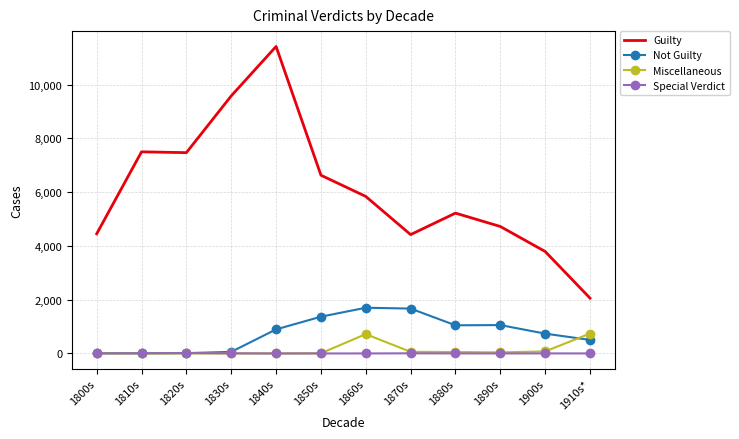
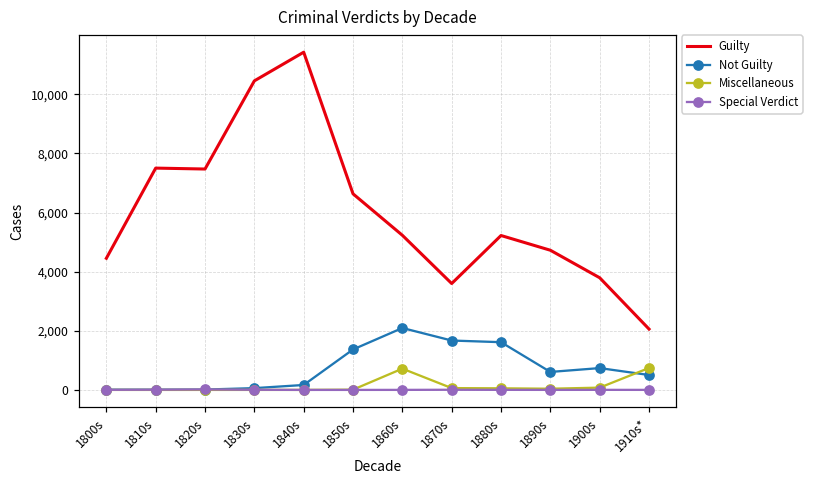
  {
    "Guilty": {
      "1800s": "4,500",
      "1810s": "7,500",
      "1820s": "7,500",
-     "1830s": "9,600",
+     "1830s": "10,500",
      "1840s": "11,400",
      "1850s": "6,600",
-     "1860s": "5,800",
-     "1870s": "4,400",
+     "1860s": "5,200",
+     "1870s": "3,600",
      "1880s": "5,200",
      "1890s": "4,700",
      "1900s": "3,800",
      "1910s*": "2,100"
    },
    "Not Guilty": {
-     "1840s": "900",
+     "1840s": "200",
      "1850s": "1,400",
-     "1860s": "1,700",
+     "1860s": "2,100",
      "1870s": "1,700",
-     "1880s": "1,000",
-     "1890s": "1,100",
+     "1880s": "1,600",
+     "1890s": "600",
      "1900s": "700",
      "1910s*": "500"
    },
    "Miscellaneous": {
      "1860s": "700",
      "1910s*": "700"
    },
    "Special Verdict": {
      "1860s": "0",
      "1910s*": "0"
    }
  }
